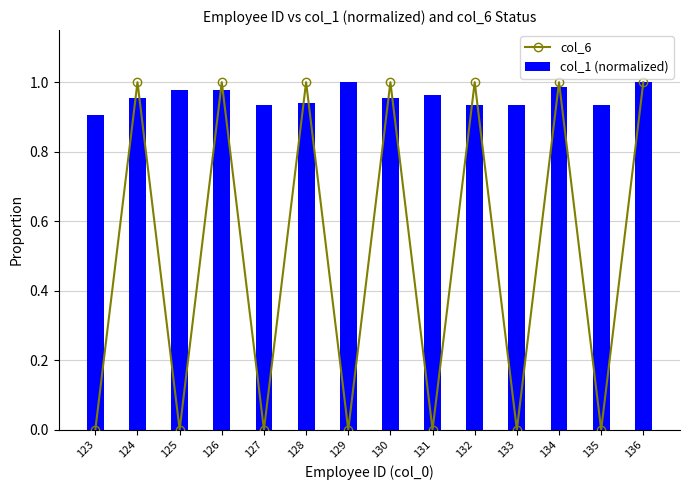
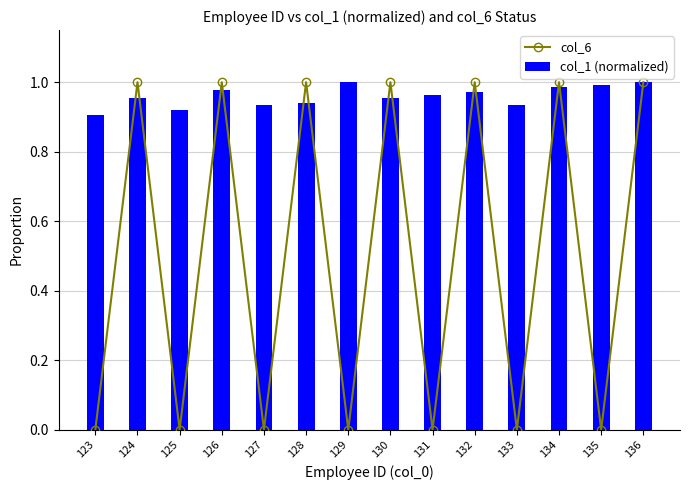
  {
    "col_6": {
      "123": 0.00,
      "124": 1.00,
      "125": 0.00,
      "126": 1.00,
      "127": 0.00,
      "128": 1.00,
      "129": 0.00,
      "130": 1.00,
      "131": 0.00,
      "132": 1.00,
      "133": 0.00,
      "134": 1.00,
      "135": 0.00,
      "136": 1.00
    },
    "col_1 (normalized)": {
      "123": 0.90,
      "124": 0.96,
-     "125": 0.98,
+     "125": 0.92,
      "126": 0.98,
      "127": 0.93,
      "128": 0.94,
      "129": 1.00,
      "130": 0.96,
      "131": 0.96,
-     "132": 0.93,
+     "132": 0.97,
      "133": 0.93,
      "134": 0.99,
-     "135": 0.93,
+     "135": 0.99,
      "136": 1.00
    }
  }
